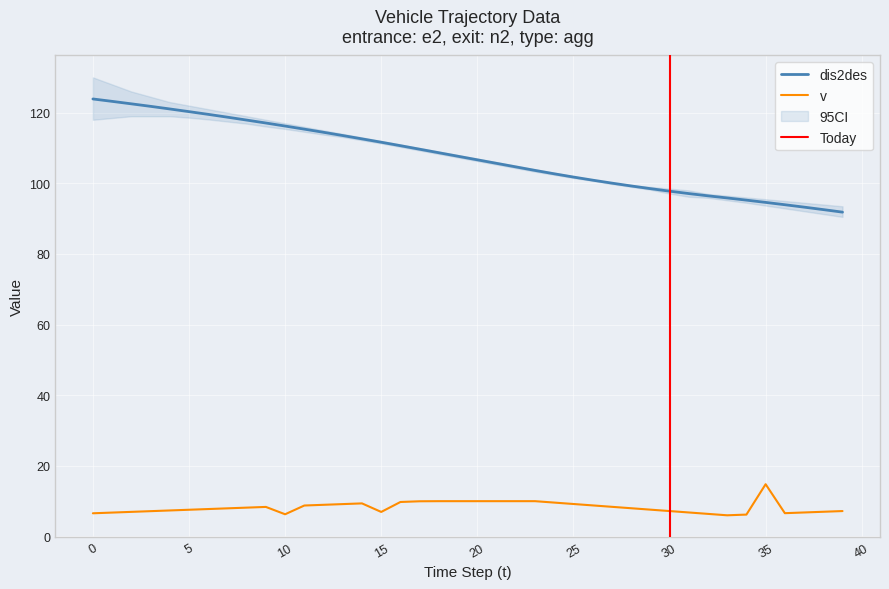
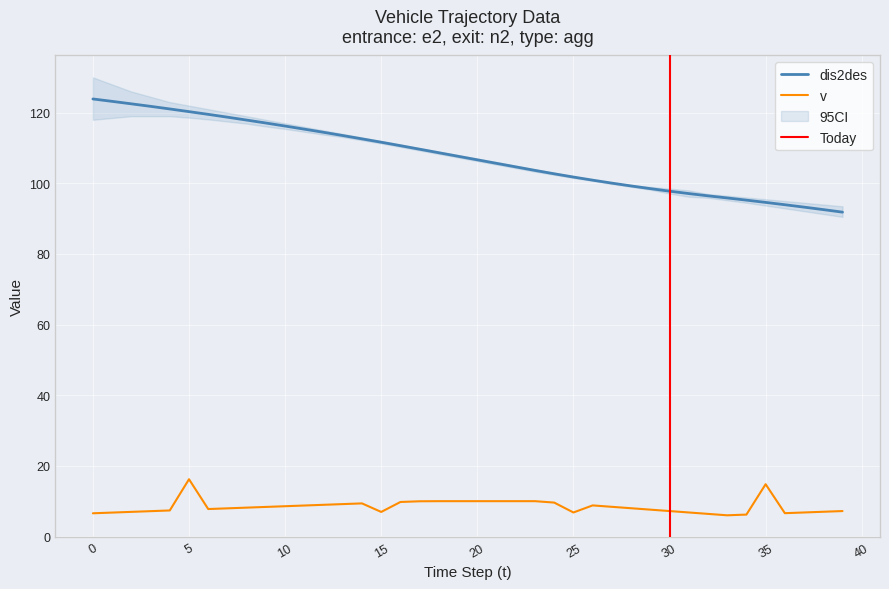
  {
    "v": {
      "0": 7,
-     "5": 8,
-     "10": 6,
+     "5": 16,
+     "10": 9,
      "15": 7,
      "20": 10,
-     "25": 9,
+     "25": 7,
      "30": 7,
      "35": 15
    }
  }
